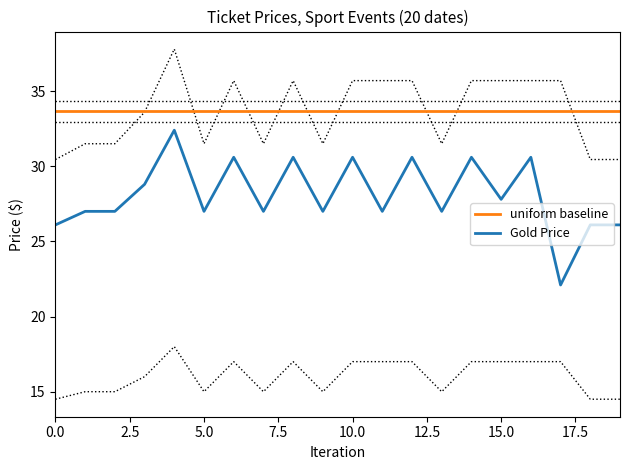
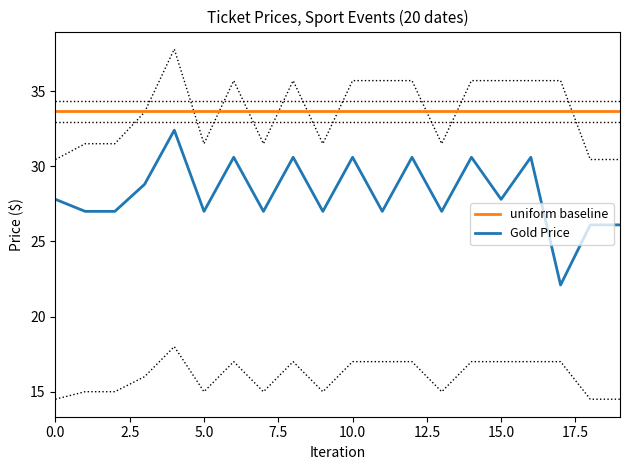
  {
    "Gold Price": {
-     "0.0": 26.1,
+     "0.0": 27.8,
      "5.0": 27.0,
      "10.0": 30.6,
      "15.0": 27.8
    }
  }
